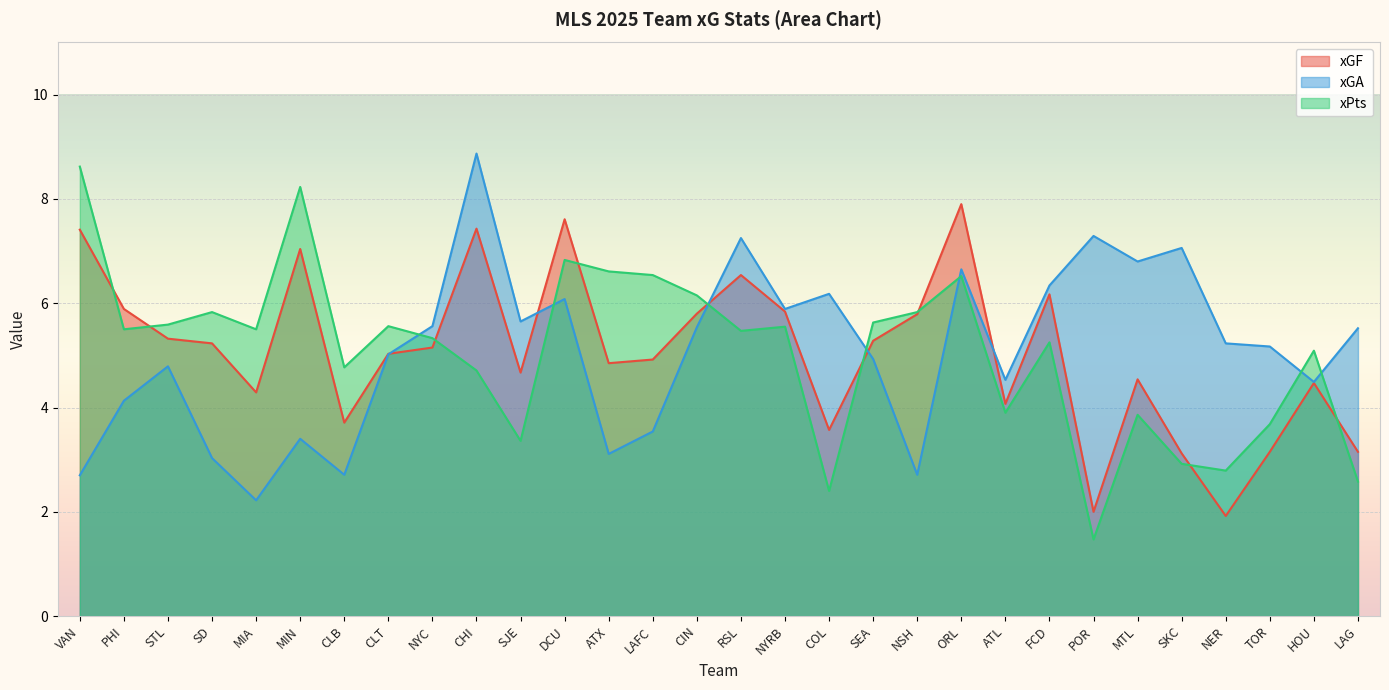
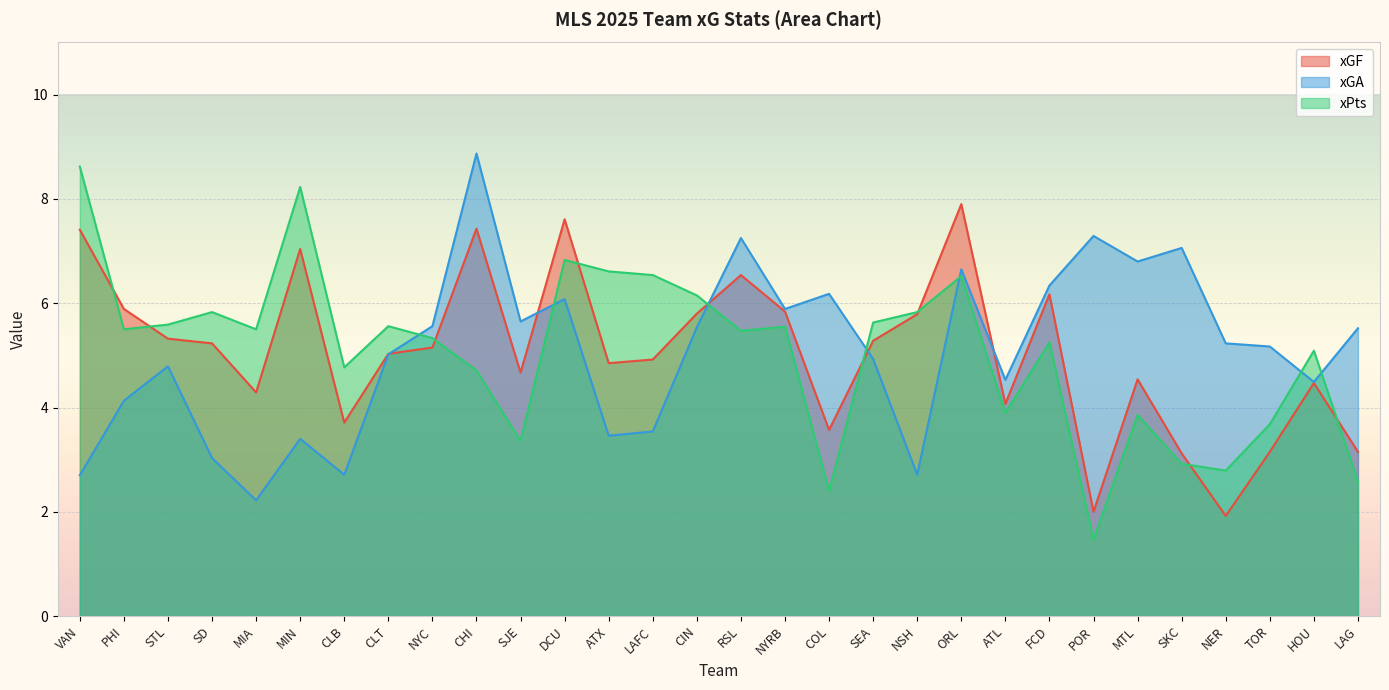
  {
    "xGF": {
      "VAN": 7.4,
      "PHI": 5.9,
      "STL": 5.3,
      "SD": 5.2,
      "MIA": 4.3,
      "MIN": 7.0,
      "CLB": 3.7,
      "NYC": 5.2,
      "CHI": 7.4,
      "SJE": 4.7,
      "DCU": 7.6,
      "ATX": 4.9,
      "LAFC": 4.9,
      "CIN": 5.8,
      "RSL": 6.5,
      "NYRB": 5.8,
      "COL": 3.6,
      "SEA": 5.3,
      "ORL": 7.9,
      "ATL": 4.1,
      "FCD": 6.2,
      "POR": 2.0,
      "MTL": 4.5,
      "SKC": 3.1,
      "NER": 1.9,
      "TOR": 3.2,
      "LAG": 3.2
    },
    "xGA": {
      "VAN": 2.7,
      "PHI": 4.1,
      "STL": 4.8,
      "SD": 3.0,
      "MIA": 2.2,
      "MIN": 3.4,
      "CLB": 2.7,
      "NYC": 5.6,
      "CHI": 8.9,
      "SJE": 5.7,
      "DCU": 6.1,
-     "ATX": 3.1,
+     "ATX": 3.5,
      "LAFC": 3.5,
      "CIN": 5.5,
      "RSL": 7.3,
      "NYRB": 5.9,
      "COL": 6.2,
      "SEA": 4.9,
      "NSH": 2.7,
      "ORL": 6.7,
      "ATL": 4.5,
      "FCD": 6.3,
      "POR": 7.3,
      "MTL": 6.8,
      "SKC": 7.1,
      "NER": 5.2,
      "TOR": 5.2,
      "LAG": 5.5
    },
    "xPts": {
      "VAN": 8.6,
      "PHI": 5.5,
      "STL": 5.6,
      "SD": 5.8,
      "MIA": 5.5,
      "MIN": 8.2,
      "CLB": 4.8,
      "CLT": 5.6,
      "NYC": 5.3,
      "CHI": 4.7,
      "SJE": 3.4,
      "DCU": 6.8,
      "ATX": 6.6,
      "LAFC": 6.5,
      "CIN": 6.2,
      "RSL": 5.5,
      "NYRB": 5.6,
      "COL": 2.4,
      "SEA": 5.6,
      "ORL": 6.5,
      "ATL": 3.9,
      "FCD": 5.3,
      "POR": 1.5,
      "MTL": 3.9,
      "SKC": 2.9,
      "NER": 2.8,
      "TOR": 3.7,
      "HOU": 5.1,
      "LAG": 2.6
    }
  }
